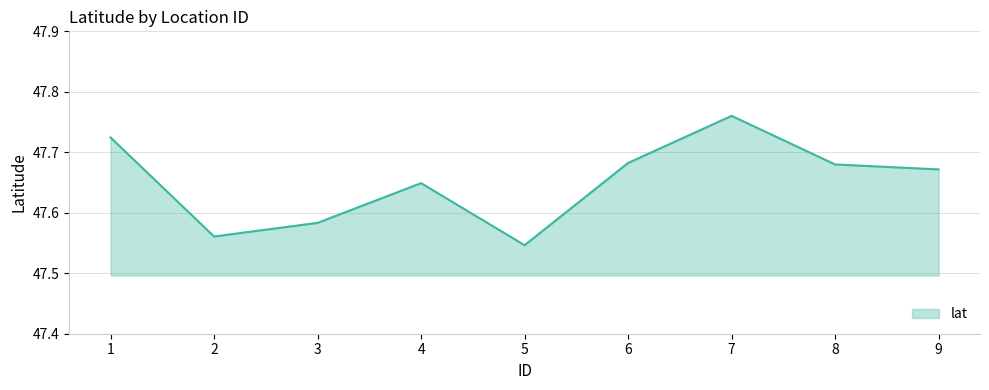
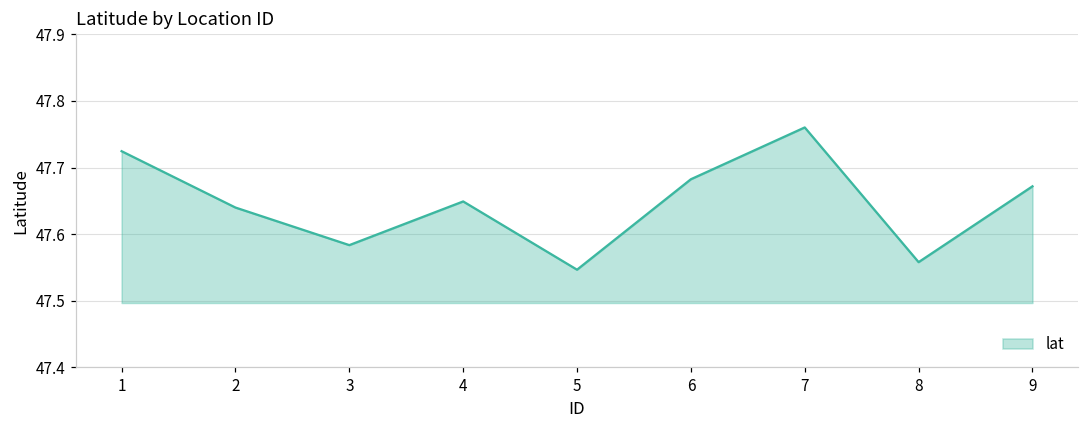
  {
    "1": 47.72,
-   "2": 47.56,
+   "2": 47.64,
    "3": 47.58,
    "4": 47.65,
    "5": 47.55,
    "6": 47.68,
    "7": 47.76,
-   "8": 47.68,
+   "8": 47.56,
    "9": 47.67
  }
